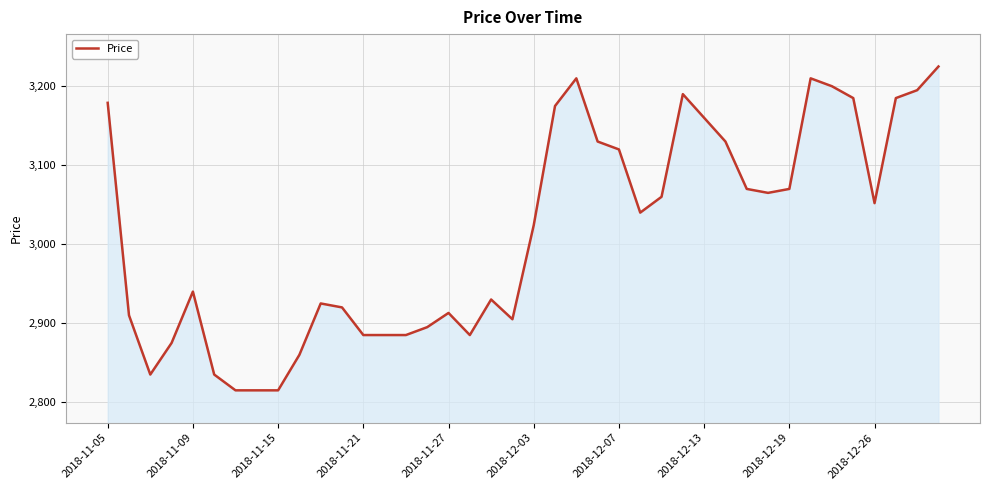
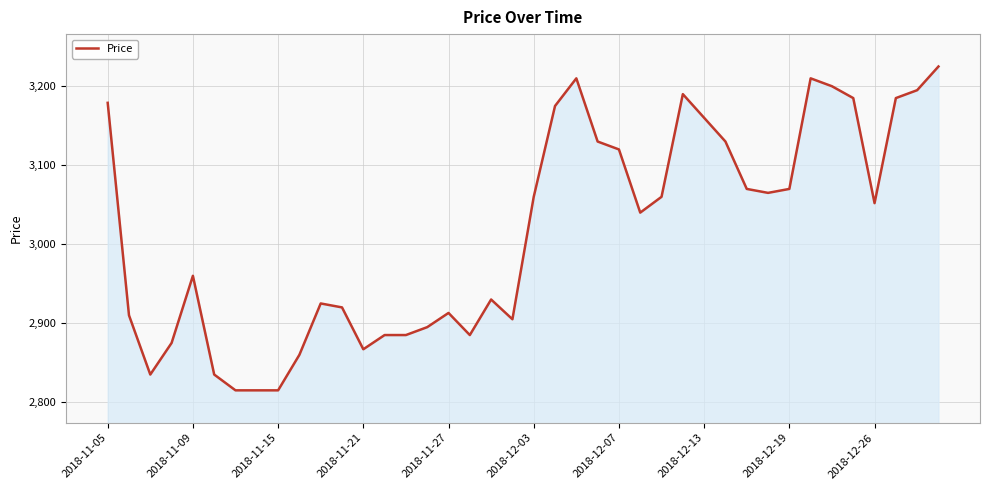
  {
    "2018-11-05": "3,180",
-   "2018-11-09": "2,940",
+   "2018-11-09": "2,960",
    "2018-11-15": "2,820",
-   "2018-11-21": "2,890",
+   "2018-11-21": "2,870",
    "2018-11-27": "2,910",
-   "2018-12-03": "3,020",
+   "2018-12-03": "3,060",
    "2018-12-07": "3,120",
    "2018-12-13": "3,160",
    "2018-12-19": "3,070",
    "2018-12-26": "3,050"
  }
